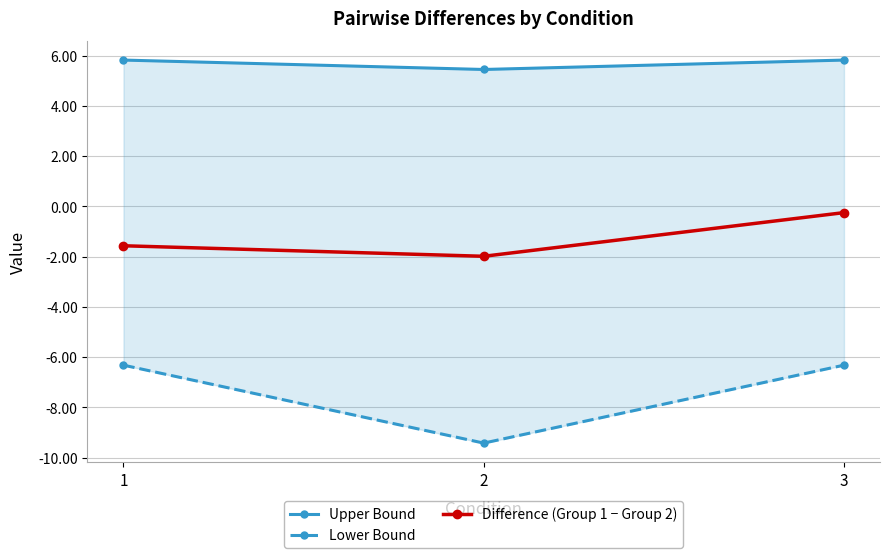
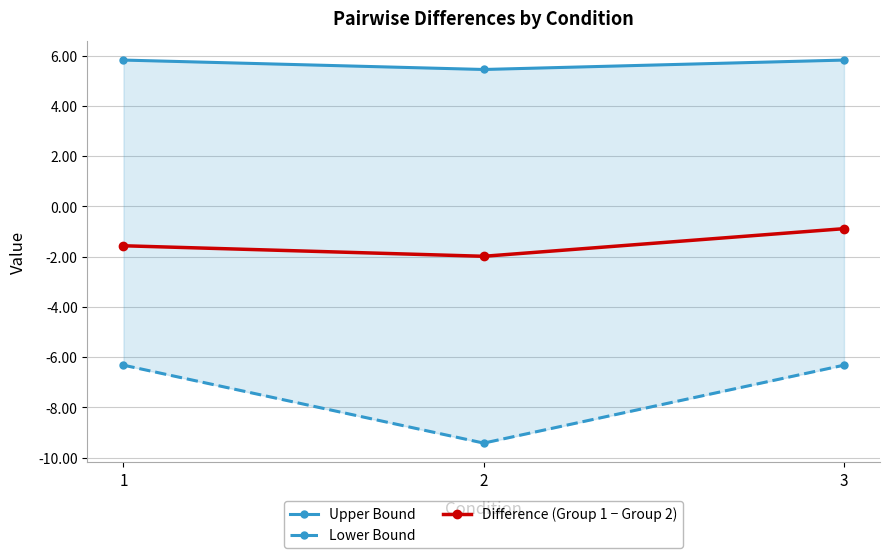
  {
    "Difference (Group 1 − Group 2)": {
      "1": -1.6,
      "2": -2.0,
-     "3": -0.3
+     "3": -0.9
    }
  }
